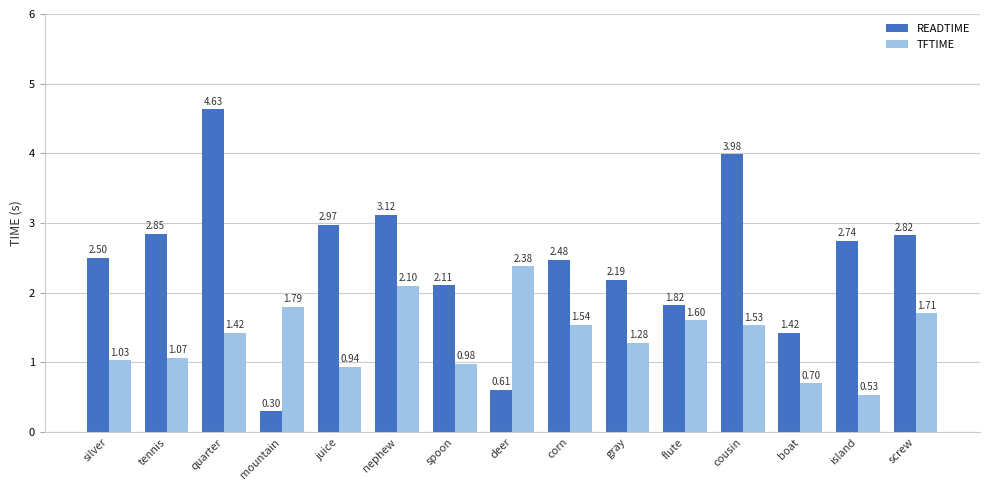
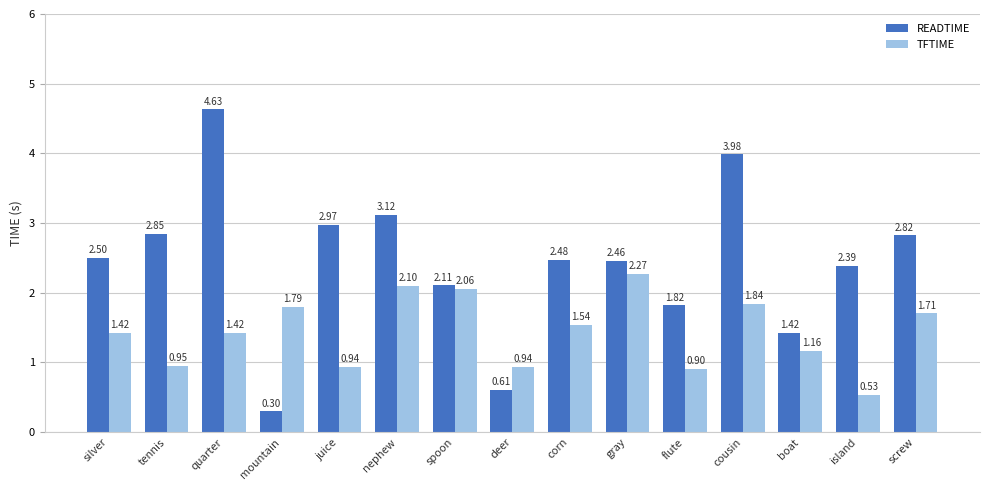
  {
    "READTIME": {
      "silver": 2.50,
      "tennis": 2.85,
      "quarter": 4.63,
      "mountain": 0.30,
      "juice": 2.97,
      "nephew": 3.12,
      "spoon": 2.11,
      "deer": 0.61,
      "corn": 2.48,
-     "gray": 2.19,
+     "gray": 2.46,
      "flute": 1.82,
      "cousin": 3.98,
      "boat": 1.42,
-     "island": 2.74,
+     "island": 2.39,
      "screw": 2.82
    },
    "TFTIME": {
-     "silver": 1.03,
-     "tennis": 1.07,
+     "silver": 1.42,
+     "tennis": 0.95,
      "quarter": 1.42,
      "mountain": 1.79,
      "juice": 0.94,
      "nephew": 2.10,
-     "spoon": 0.98,
-     "deer": 2.38,
+     "spoon": 2.06,
+     "deer": 0.94,
      "corn": 1.54,
-     "gray": 1.28,
-     "flute": 1.60,
-     "cousin": 1.53,
-     "boat": 0.70,
+     "gray": 2.27,
+     "flute": 0.90,
+     "cousin": 1.84,
+     "boat": 1.16,
      "island": 0.53,
      "screw": 1.71
    }
  }
